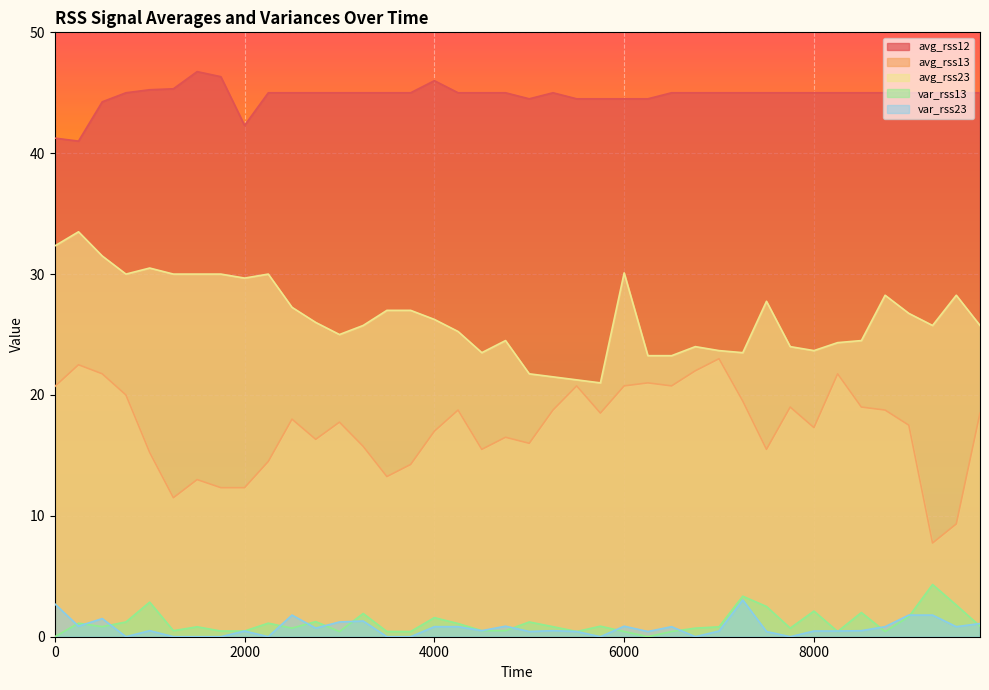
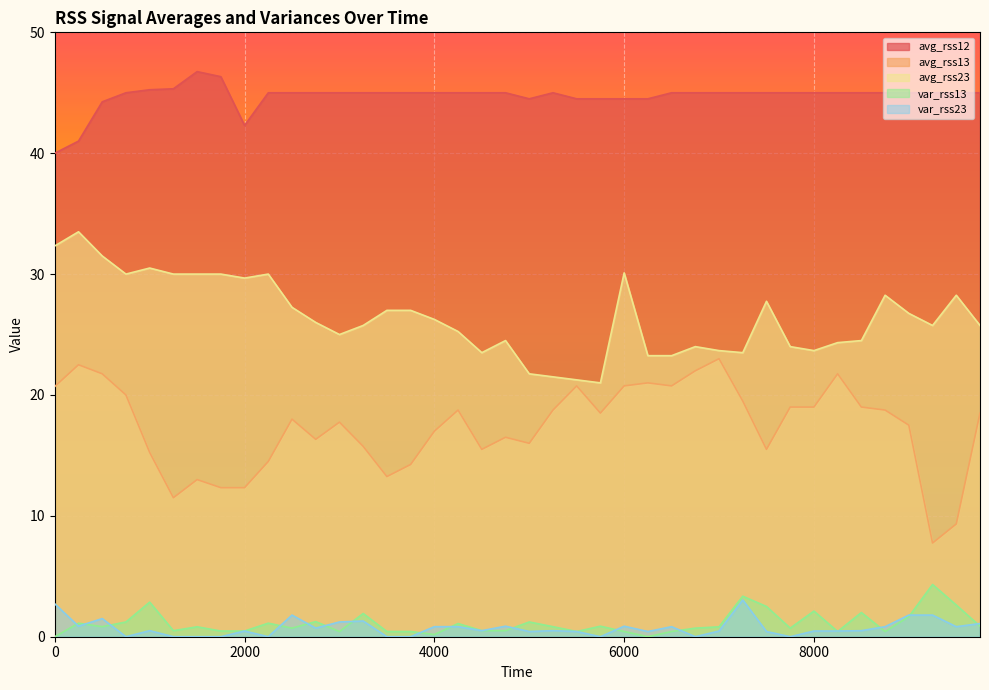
  {
    "avg_rss12": {
-     "0": 41.3,
+     "0": 40.0,
      "2000": 42.3,
-     "4000": 46,
+     "4000": 45,
      "6000": 44.5,
      "8000": 45.0
    },
    "avg_rss13": {
      "0": 20.7,
      "2000": 12.3,
      "4000": 17.0,
      "6000": 20.8,
-     "8000": 17.3
+     "8000": 19.0
    },
    "avg_rss23": {
      "0": 32.3,
      "2000": 29.7,
      "4000": 26.3,
      "6000": 30.1,
      "8000": 23.7
    },
    "var_rss13": {
      "0": 0.0,
-     "4000": 1.6,
+     "4000": 0.2,
      "6000": 0.4,
      "8000": 2.1
    },
    "var_rss23": {
      "0": 2.7,
      "4000": 0.8,
      "6000": 0.9,
      "8000": 0.5
    }
  }
